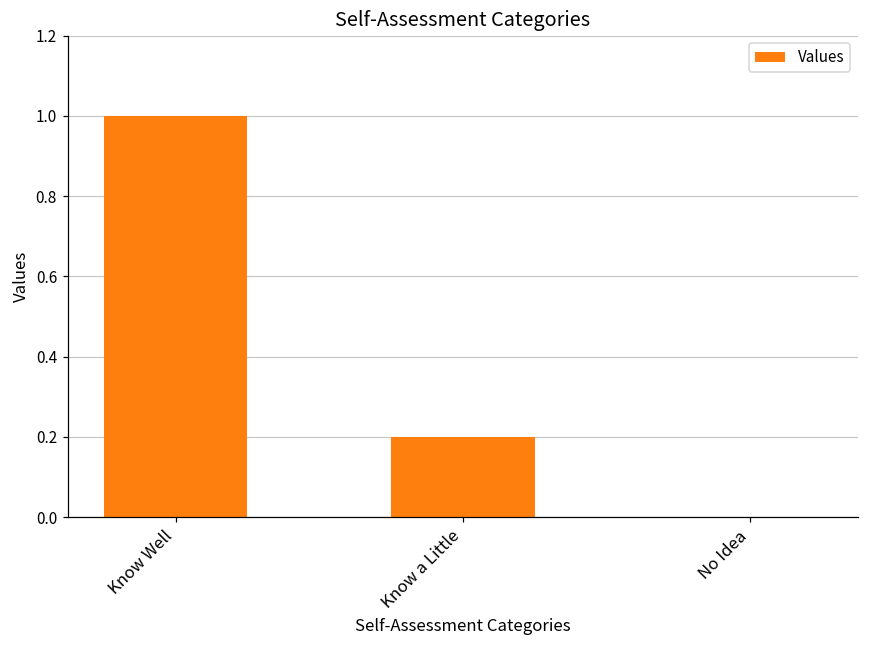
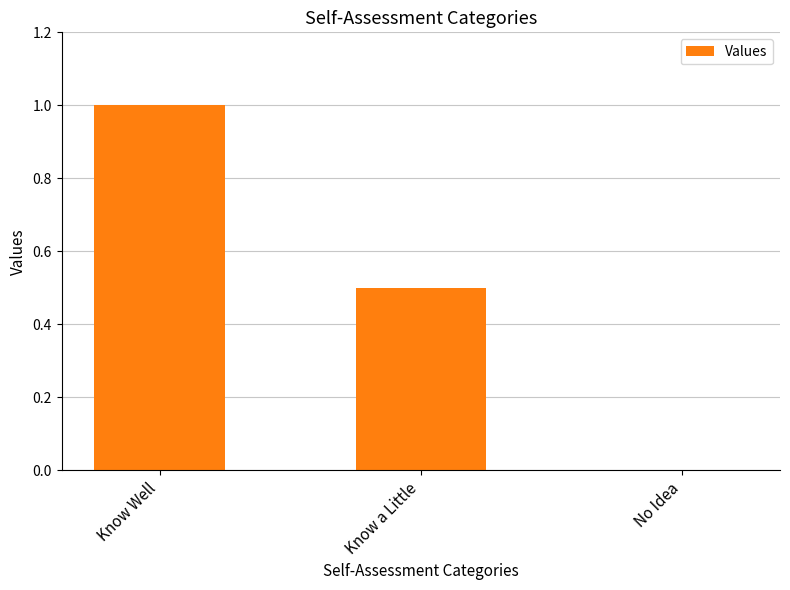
  {
    "Know Well": 1.0,
-   "Know a Little": 0.2,
+   "Know a Little": 0.5,
    "No Idea": 0.0
  }
